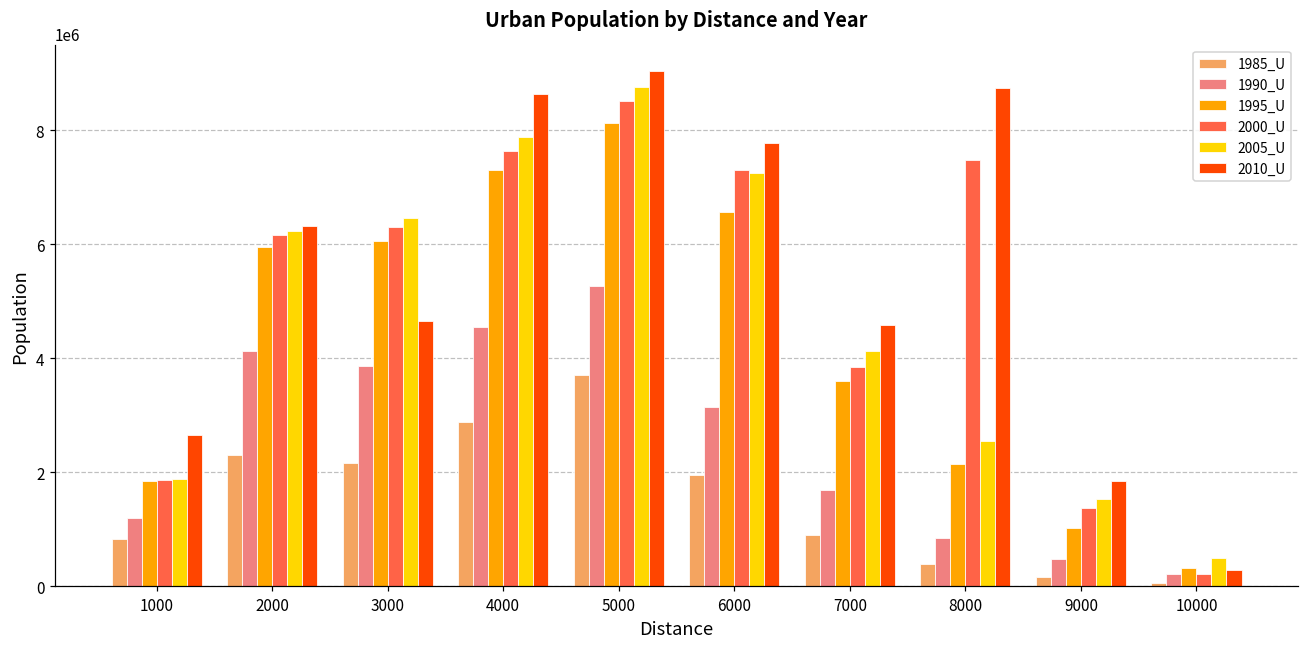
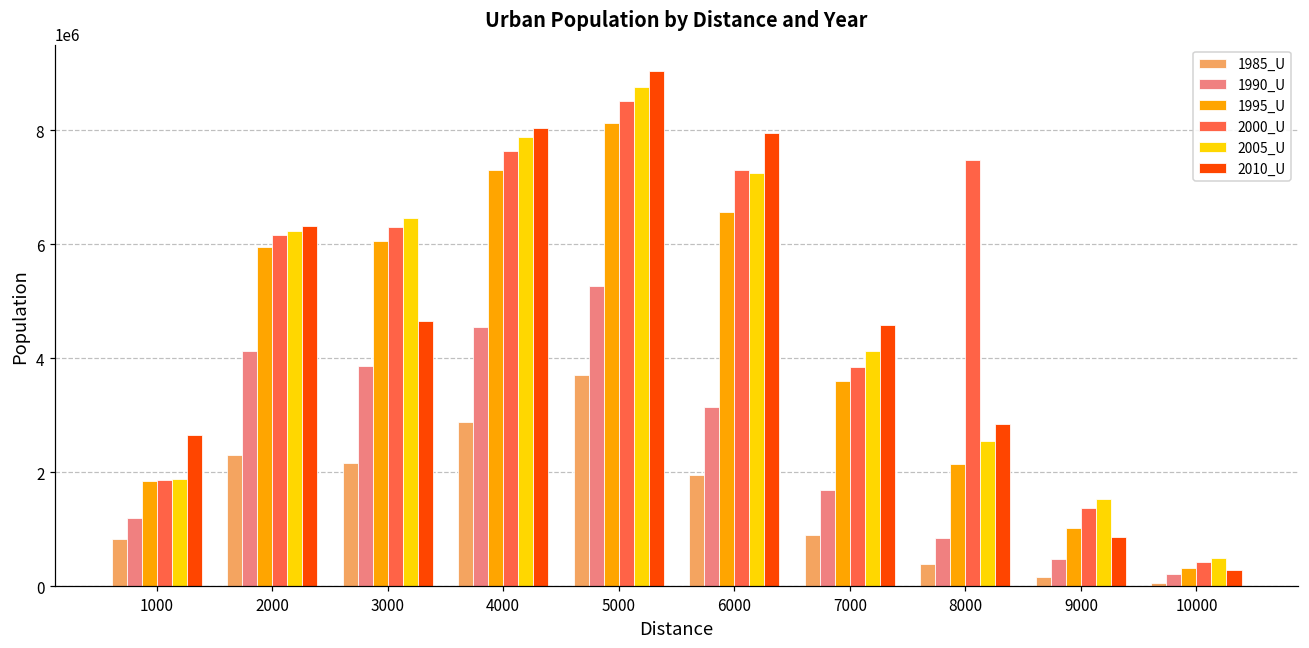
  {
    "2000_U": {
      "1000": 1900000,
      "2000": 6200000,
      "3000": 6300000,
      "4000": 7600000,
      "5000": 8500000,
      "6000": 7300000,
      "7000": 3800000,
      "8000": 7500000,
      "9000": 1400000,
-     "10000": 200000
+     "10000": 400000
    },
    "2010_U": {
      "1000": 2600000,
      "2000": 6300000,
      "3000": 4700000,
-     "4000": 8600000,
+     "4000": 8000000,
      "5000": 9000000,
-     "6000": 7800000,
+     "6000": 8000000,
      "7000": 4600000,
-     "8000": 8700000,
-     "9000": 1800000,
+     "8000": 2800000,
+     "9000": 900000,
      "10000": 300000
    }
  }
